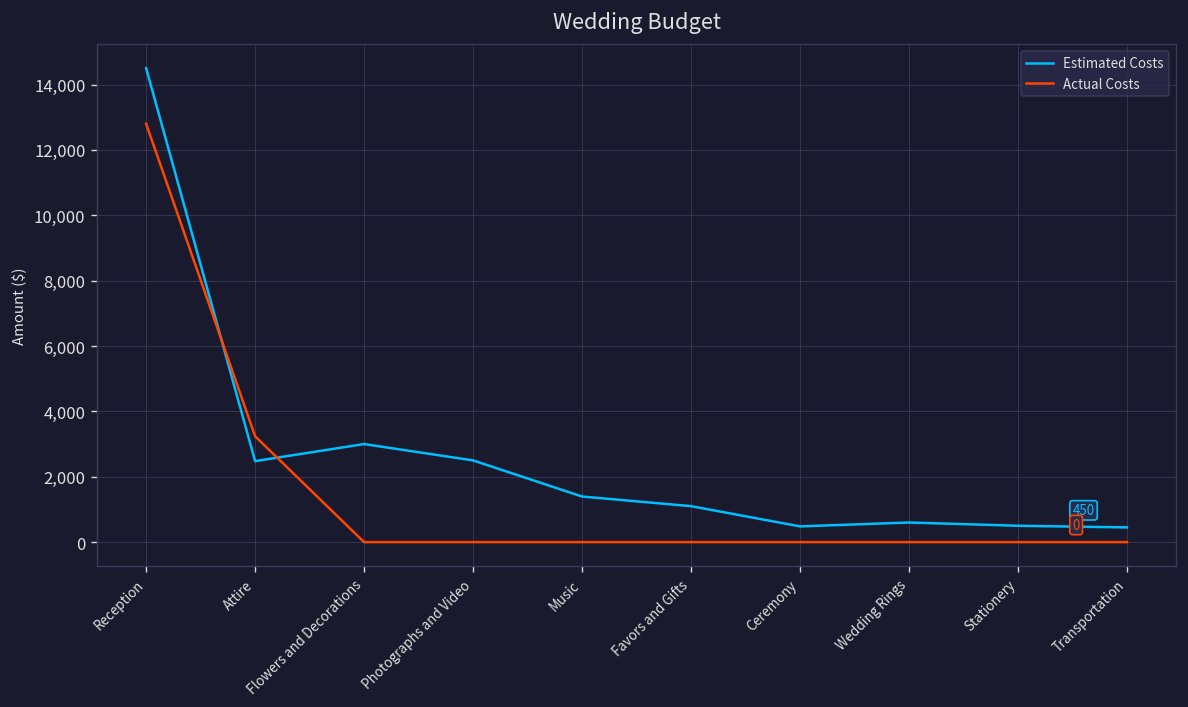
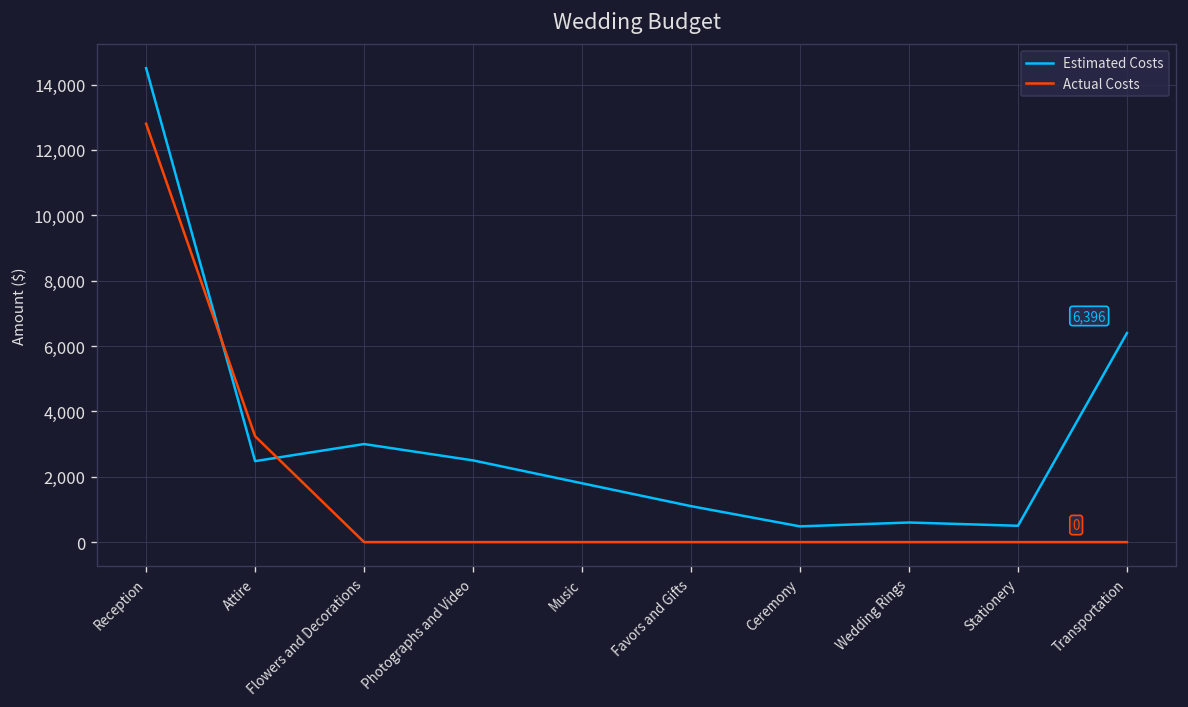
  {
    "Estimated Costs": {
-     "Music": "1,400",
-     "Transportation": "450"
+     "Music": "1,800",
+     "Transportation": "6,396"
    },
    "Actual Costs": {
      "Reception": "12,800",
      "Attire": "3,200",
      "Flowers and Decorations": "0",
      "Photographs and Video": "0",
      "Music": "0",
      "Favors and Gifts": "0",
      "Ceremony": "0",
      "Wedding Rings": "0",
      "Stationery": "0",
      "Transportation": "0"
    }
  }
